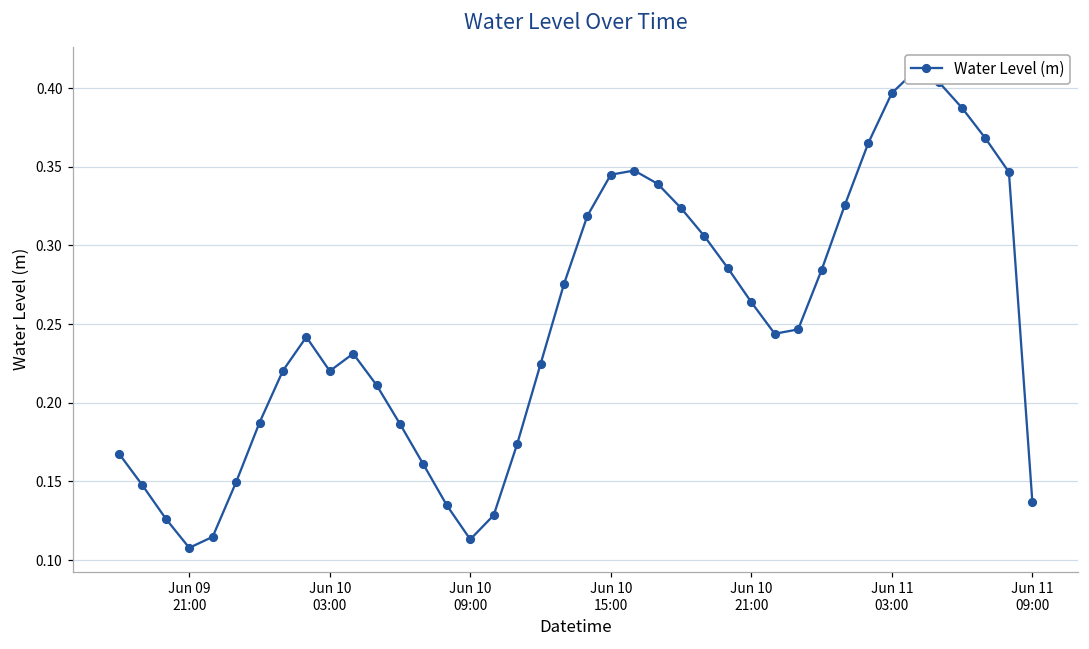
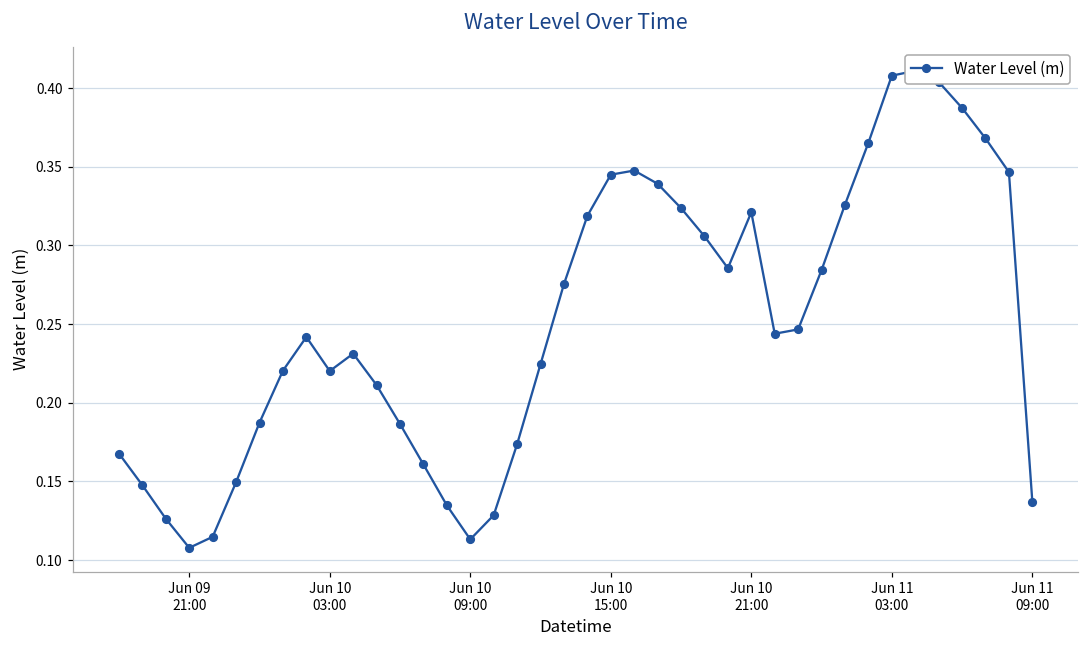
  {
    "Jun 09 21:00": 0.108,
    "Jun 10 03:00": 0.220,
    "Jun 10 09:00": 0.113,
    "Jun 10 15:00": 0.345,
-   "Jun 10 21:00": 0.264,
-   "Jun 11 03:00": 0.397,
+   "Jun 10 21:00": 0.321,
+   "Jun 11 03:00": 0.408,
    "Jun 11 09:00": 0.137
  }
